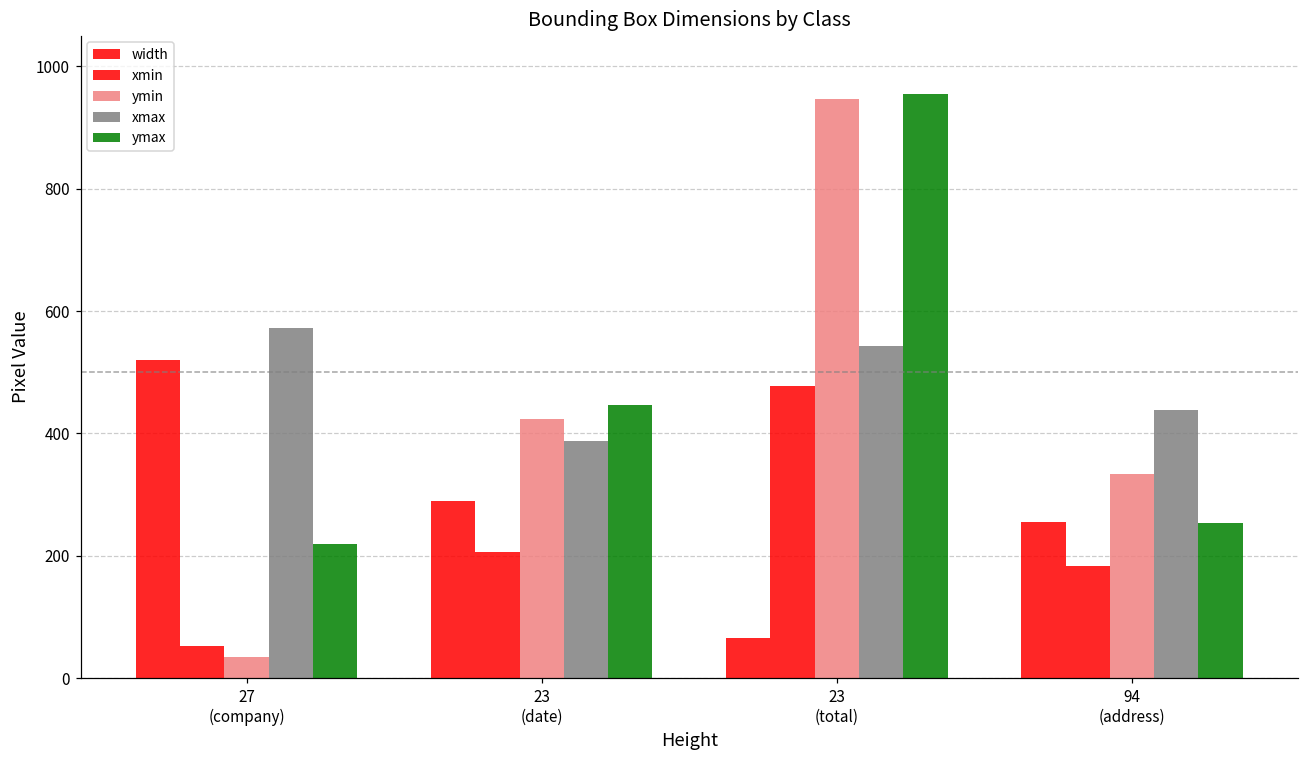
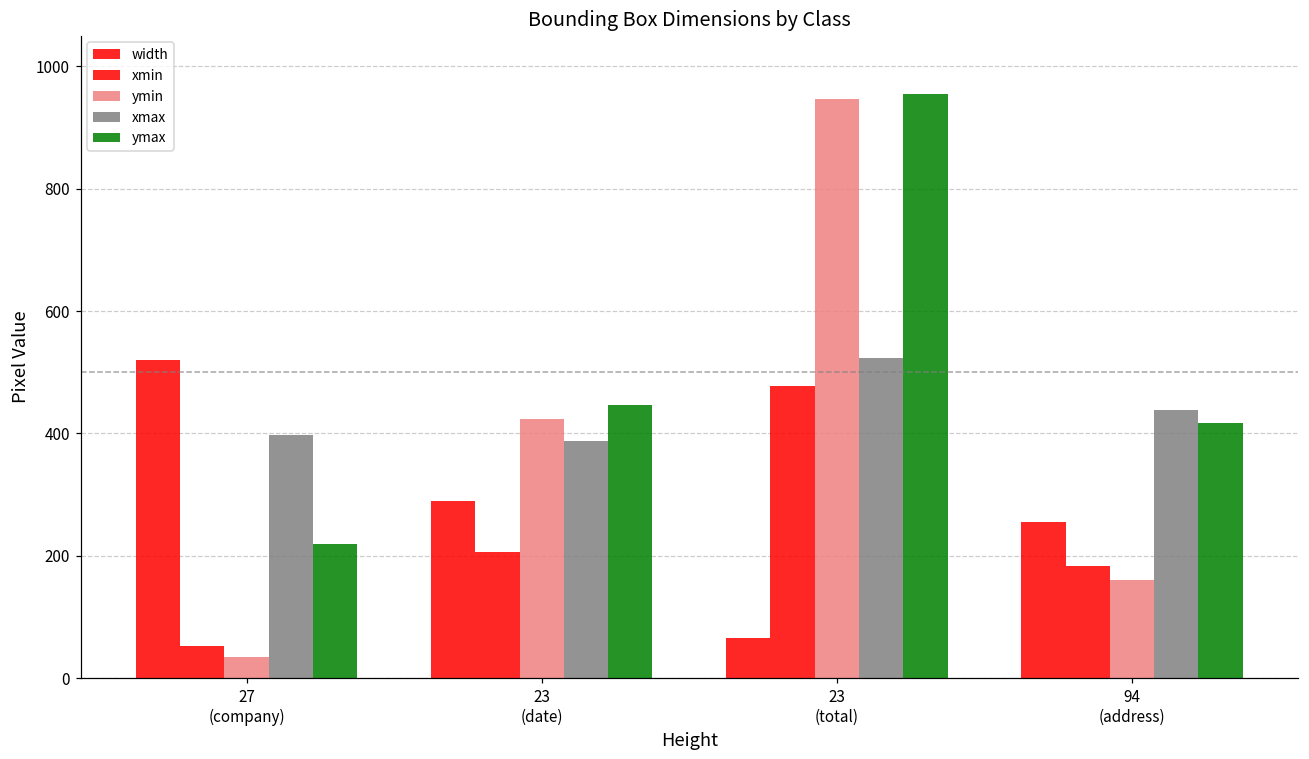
  {
    "ymin": {
      "27 (company)": 40,
      "23 (date)": 420,
      "23 (total)": 950,
-     "94 (address)": 330
+     "94 (address)": 160
    },
    "xmax": {
-     "27 (company)": 570,
+     "27 (company)": 400,
      "23 (date)": 390,
-     "23 (total)": 540,
+     "23 (total)": 520,
      "94 (address)": 440
    },
    "ymax": {
      "27 (company)": 220,
      "23 (date)": 450,
      "23 (total)": 960,
-     "94 (address)": 250
+     "94 (address)": 420
    }
  }
